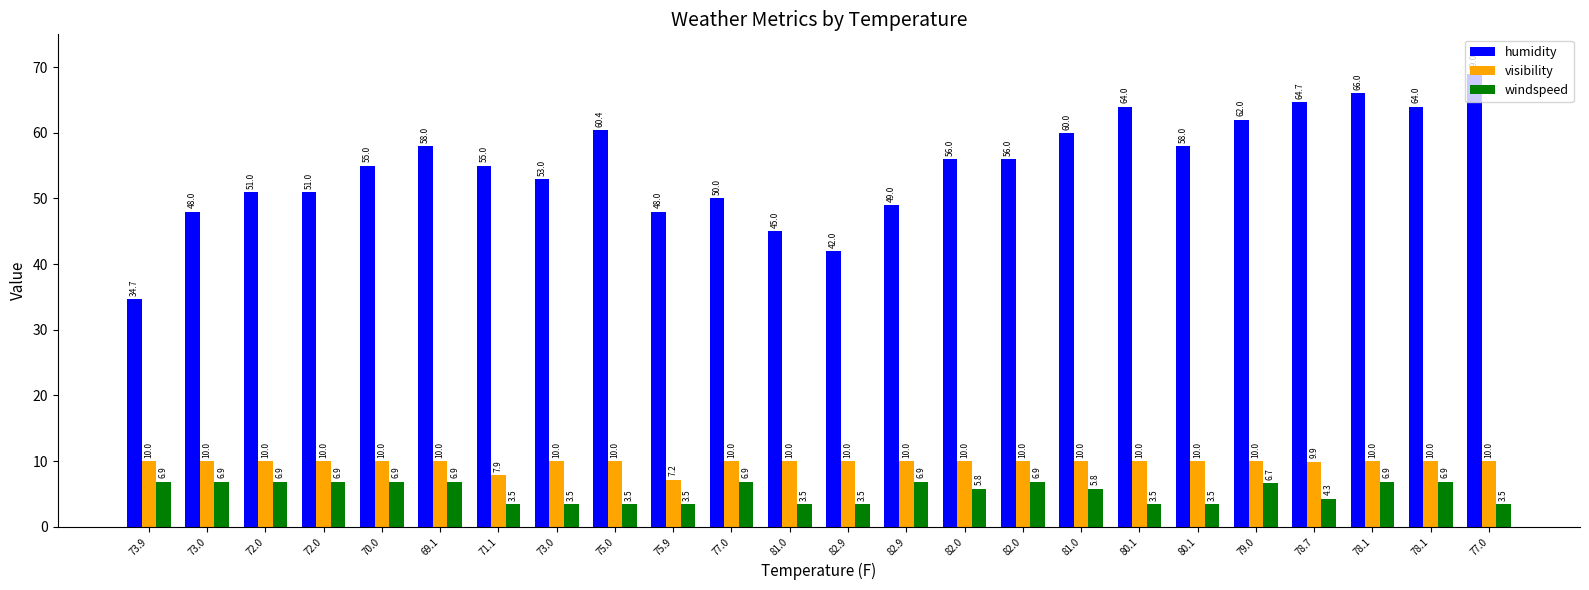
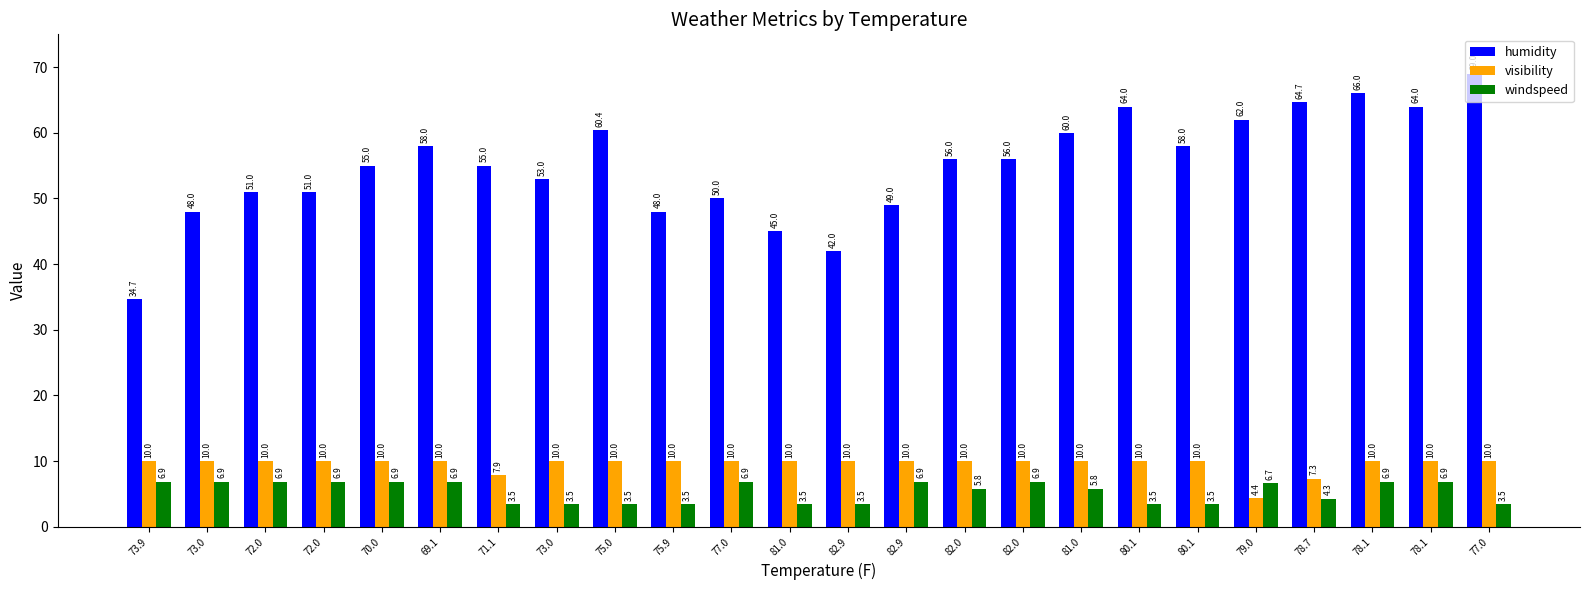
  {
    "humidity": {
      "73.9": 34.7,
      "70.0": 55.0,
      "69.1": 58.0,
      "71.1": 55.0,
      "75.0": 60.4,
      "75.9": 48.0,
      "79.0": 62.0,
      "78.7": 64.7
    },
    "visibility": {
      "73.9": 10.0,
      "70.0": 10.0,
      "69.1": 10.0,
      "71.1": 7.9,
      "75.0": 10.0,
-     "75.9": 7.2,
-     "79.0": 10.0,
-     "78.7": 9.9
+     "75.9": 10.0,
+     "79.0": 4.4,
+     "78.7": 7.3
    },
    "windspeed": {
      "73.9": 6.9,
      "70.0": 6.9,
      "69.1": 6.9,
      "71.1": 3.5,
      "75.0": 3.5,
      "75.9": 3.5,
      "79.0": 6.7,
      "78.7": 4.3
    }
  }
